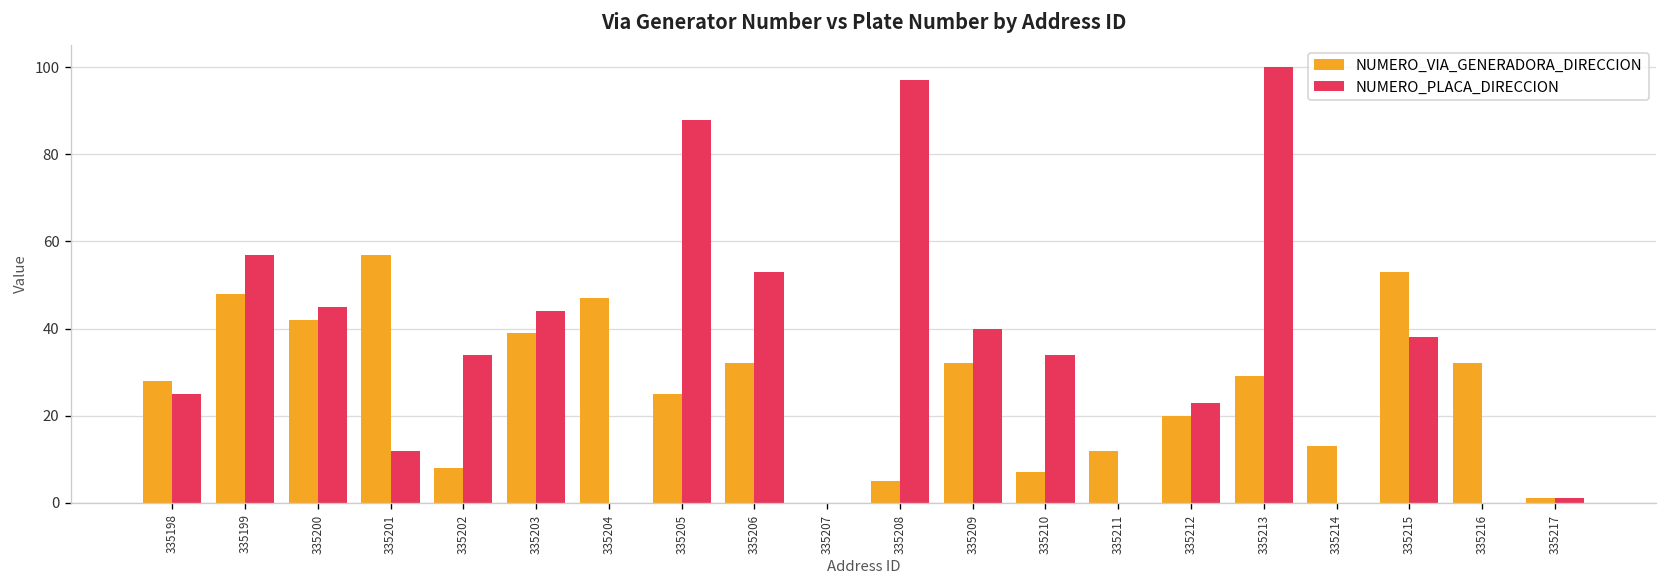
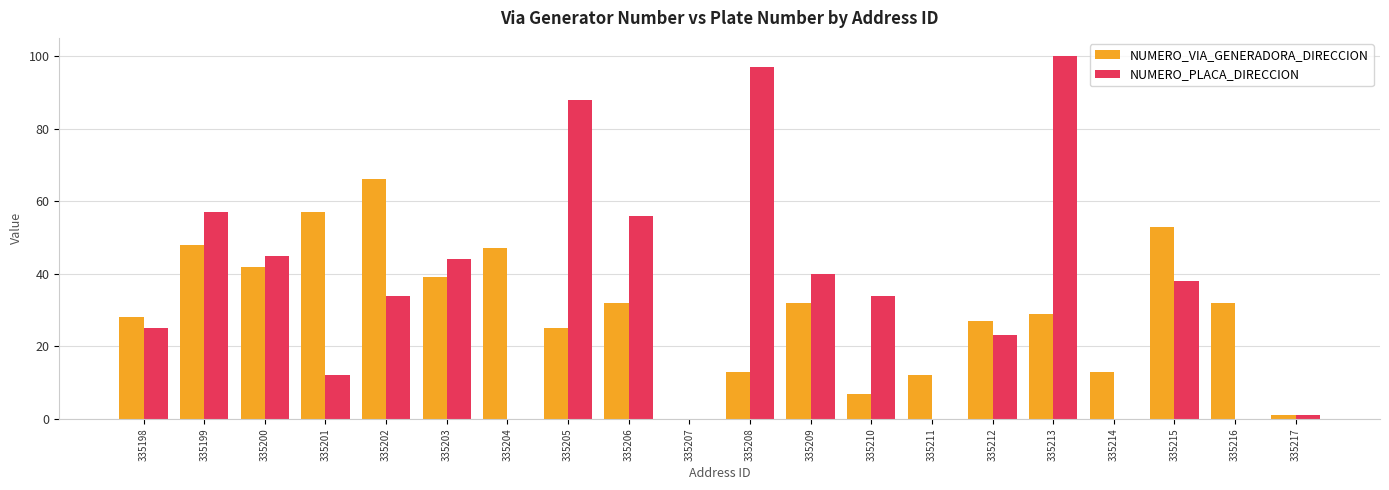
  {
    "NUMERO_VIA_GENERADORA_DIRECCION": {
      "335198": 28,
      "335199": 48,
      "335200": 42,
      "335201": 57,
-     "335202": 8,
+     "335202": 66,
      "335203": 39,
      "335204": 47,
      "335205": 25,
      "335206": 32,
      "335207": 0,
-     "335208": 5,
+     "335208": 13,
      "335209": 32,
      "335210": 7,
      "335211": 12,
-     "335212": 20,
+     "335212": 27,
      "335213": 29,
      "335214": 13,
      "335215": 53,
      "335216": 32,
      "335217": 1
    },
    "NUMERO_PLACA_DIRECCION": {
      "335198": 25,
      "335199": 57,
      "335200": 45,
      "335201": 12,
      "335202": 34,
      "335203": 44,
      "335204": 0,
      "335205": 88,
-     "335206": 53,
+     "335206": 56,
      "335207": 0,
      "335208": 97,
      "335209": 40,
      "335210": 34,
      "335211": 0,
      "335212": 23,
      "335213": 100,
      "335214": 0,
      "335215": 38,
      "335216": 0,
      "335217": 1
    }
  }
